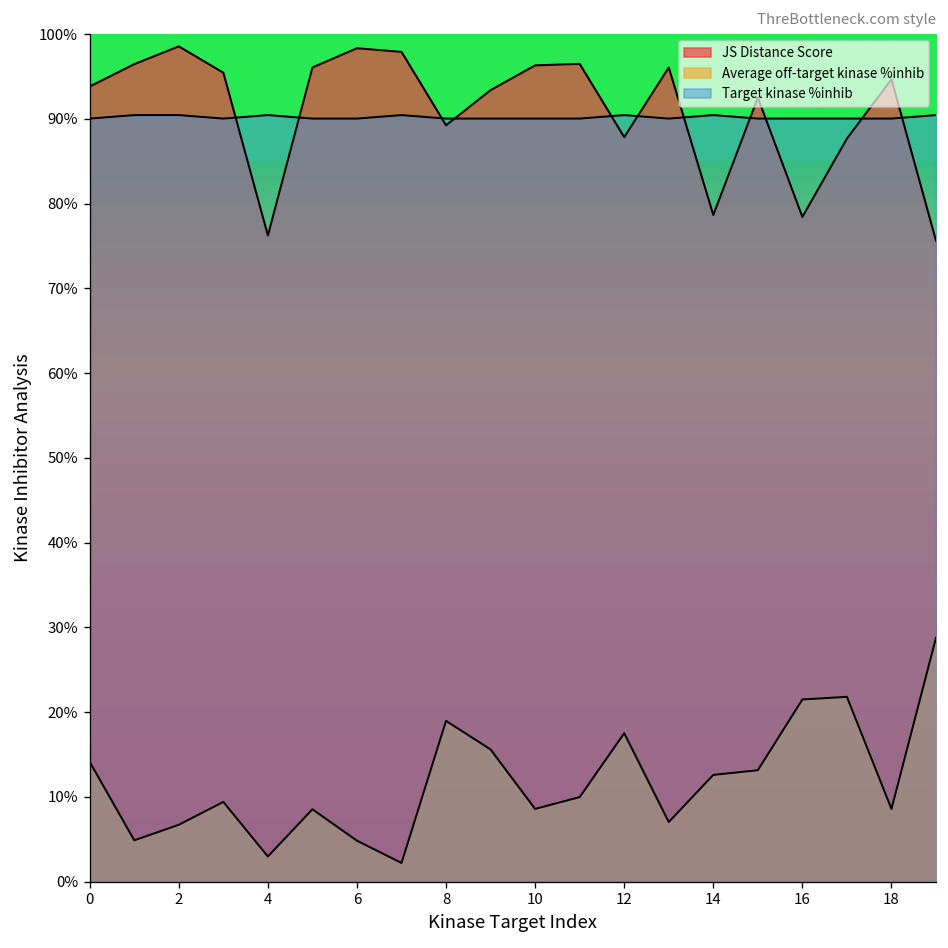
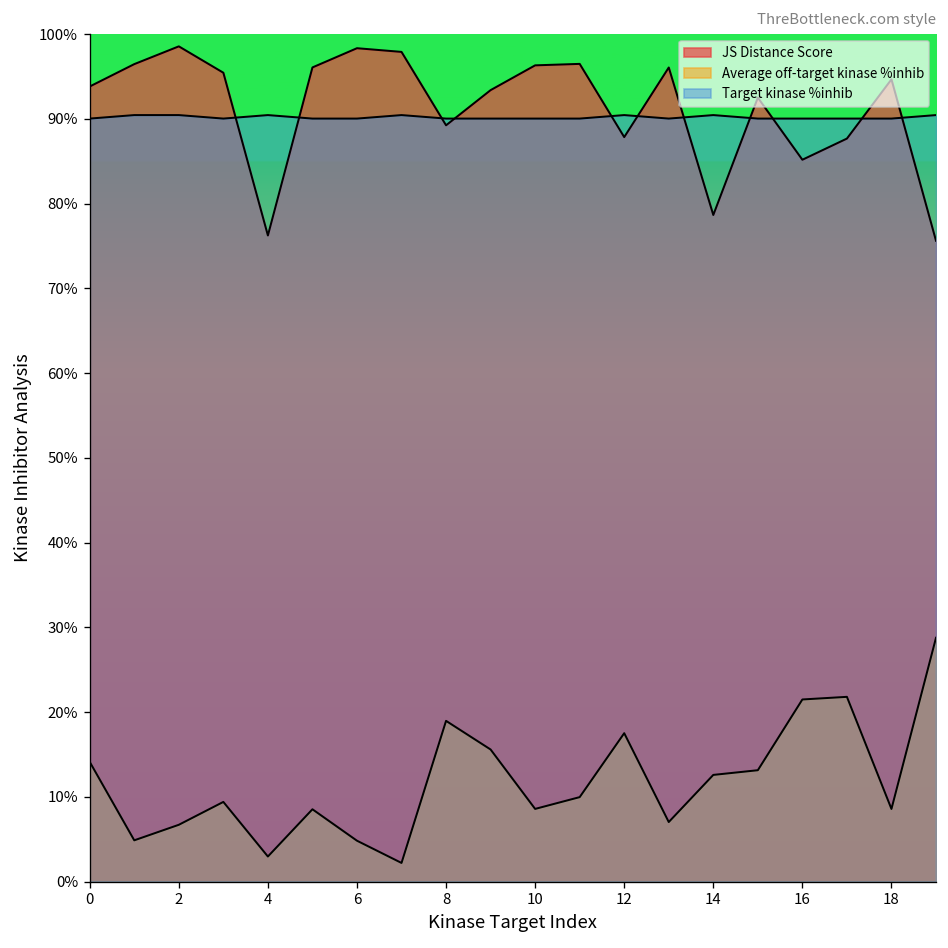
  {
    "JS Distance Score": {
      "0": "94%",
      "2": "99%",
      "4": "76%",
      "6": "98%",
      "8": "89%",
      "10": "96%",
      "12": "88%",
      "14": "79%",
-     "16": "78%"
+     "16": "85%"
    },
    "Average off-target kinase %inhib": {
      "0": "14%",
      "2": "7%",
      "4": "3%",
      "6": "5%",
      "8": "19%",
      "10": "9%",
      "12": "18%",
      "14": "13%",
      "16": "21%",
      "18": "9%"
    },
    "Target kinase %inhib": {
      "0": "90%",
      "2": "90%",
      "4": "90%",
      "6": "90%",
      "8": "90%",
      "10": "90%",
      "12": "90%",
      "14": "90%",
      "16": "90%",
      "18": "90%"
    }
  }
